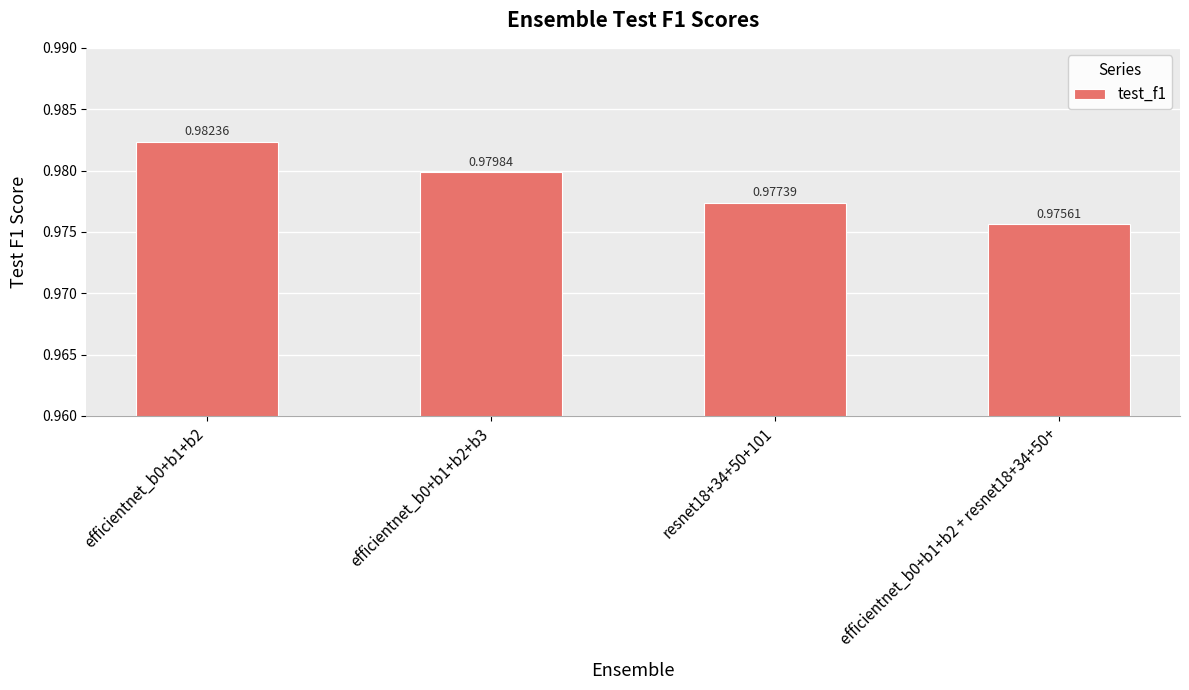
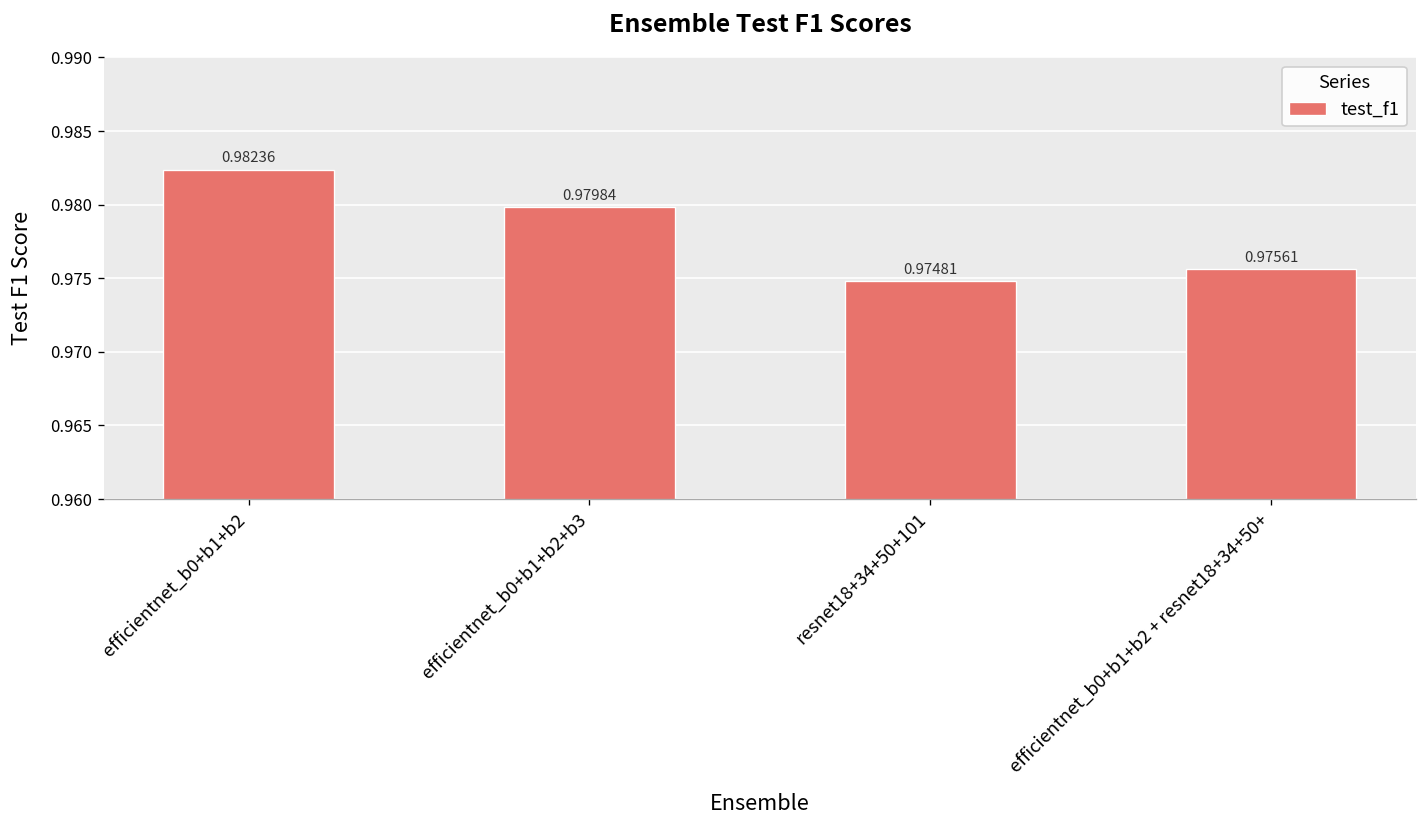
  {
    "efficientnet_b0+b1+b2": 0.98236,
    "efficientnet_b0+b1+b2+b3": 0.97984,
-   "resnet18+34+50+101": 0.97739,
+   "resnet18+34+50+101": 0.97481,
    "efficientnet_b0+b1+b2 + resnet18+34+50+": 0.97561
  }
